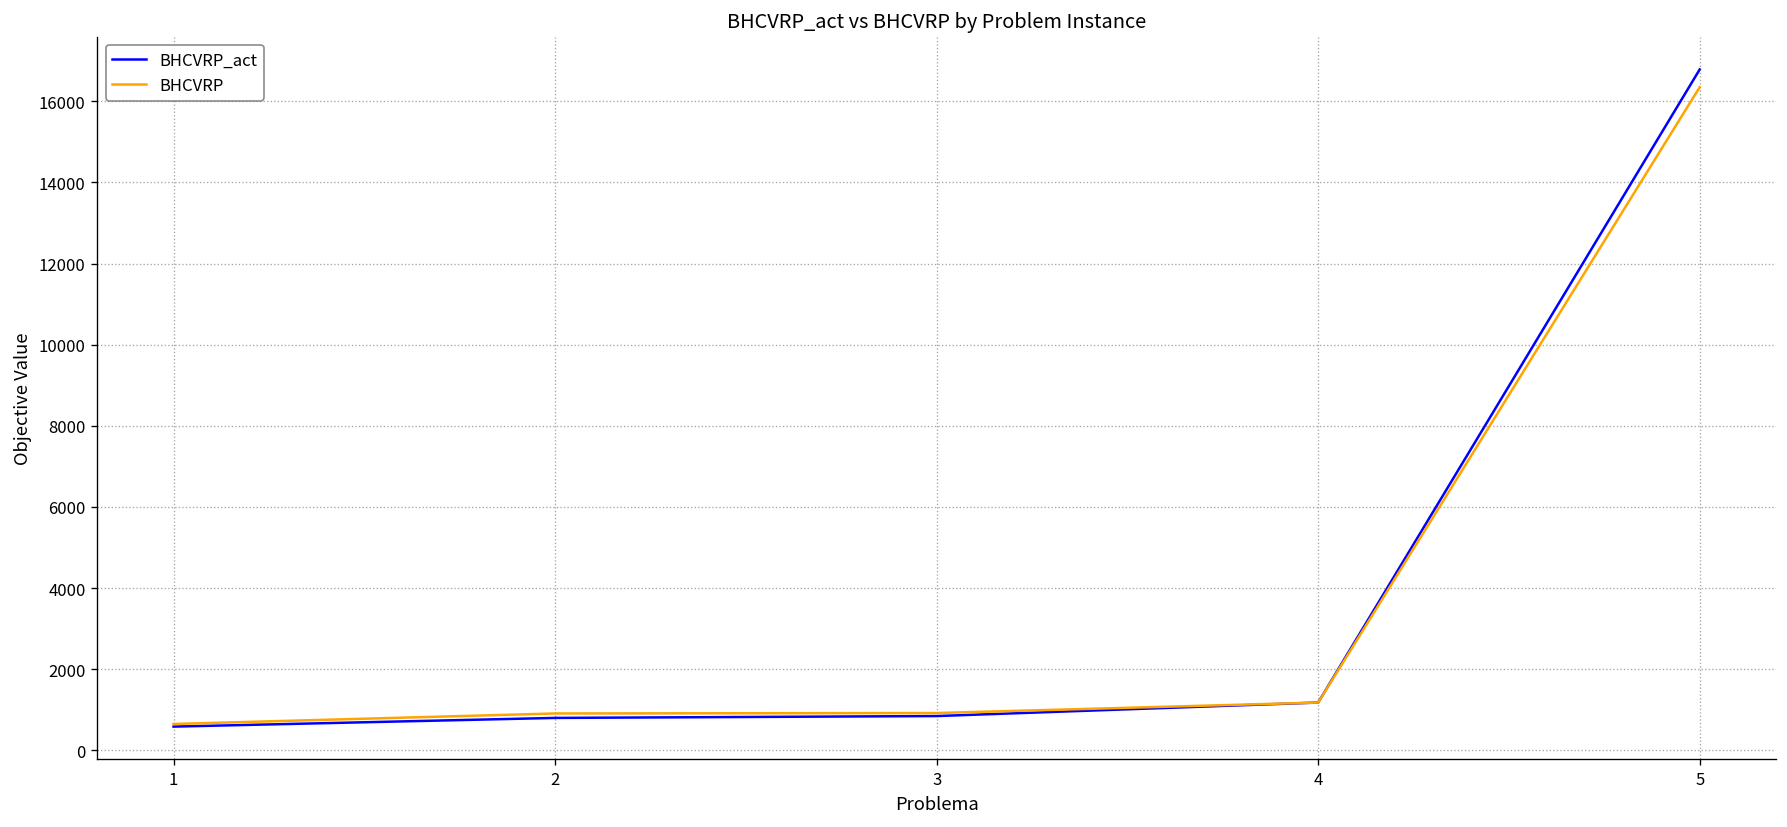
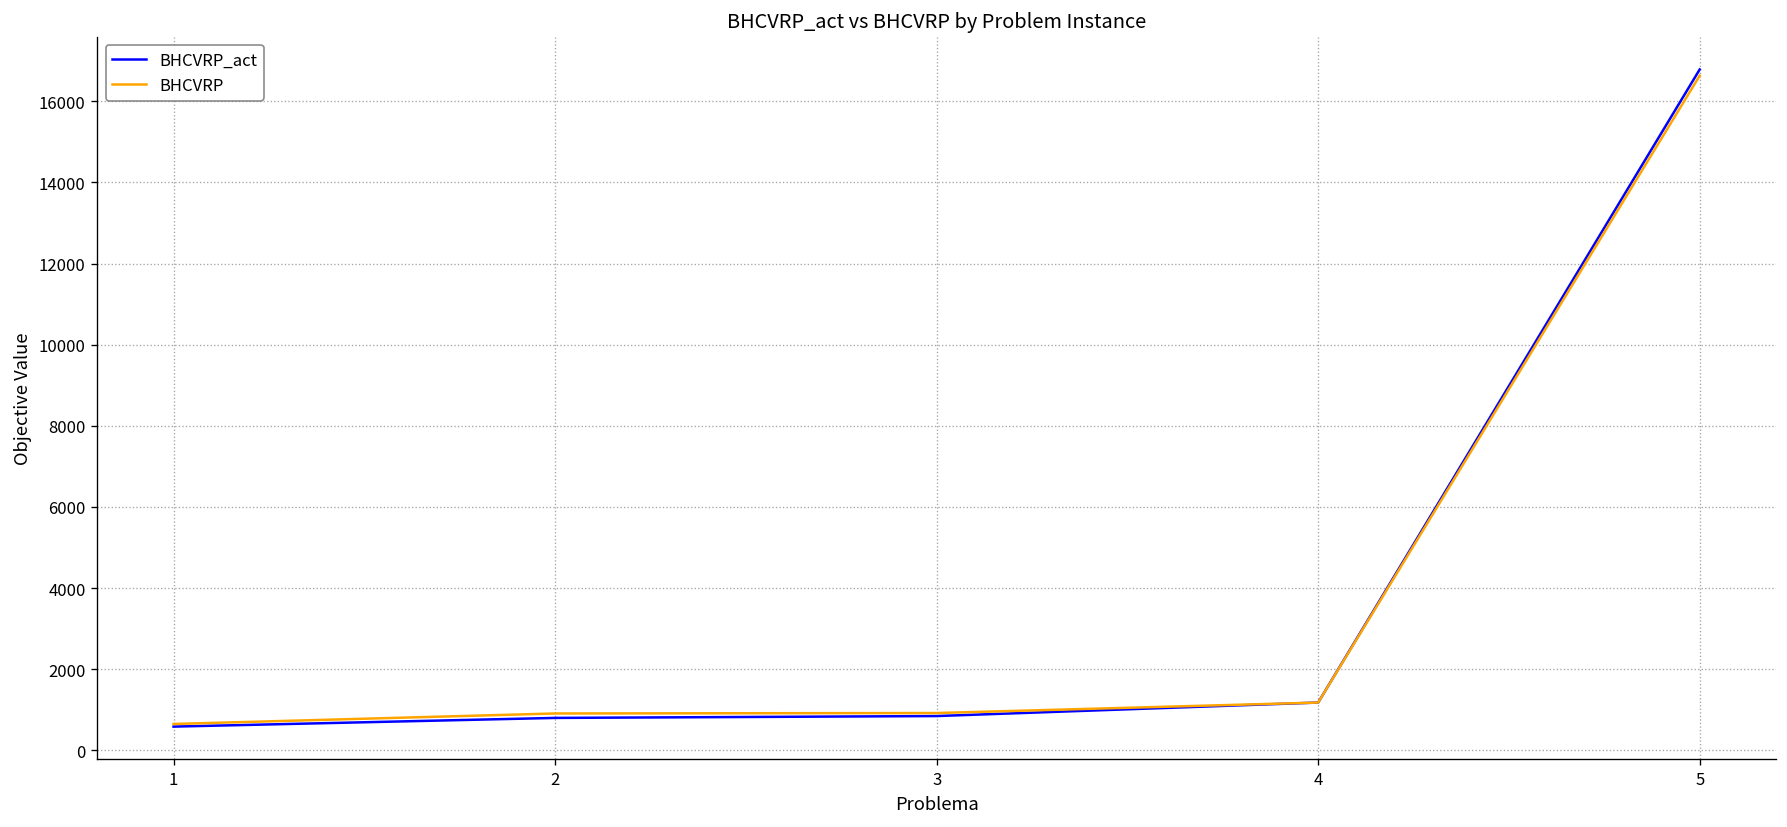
  {
    "BHCVRP_act": {
      "2": 800,
      "5": 16800
    },
    "BHCVRP": {
      "2": 900,
-     "5": 16300
+     "5": 16600
    }
  }
